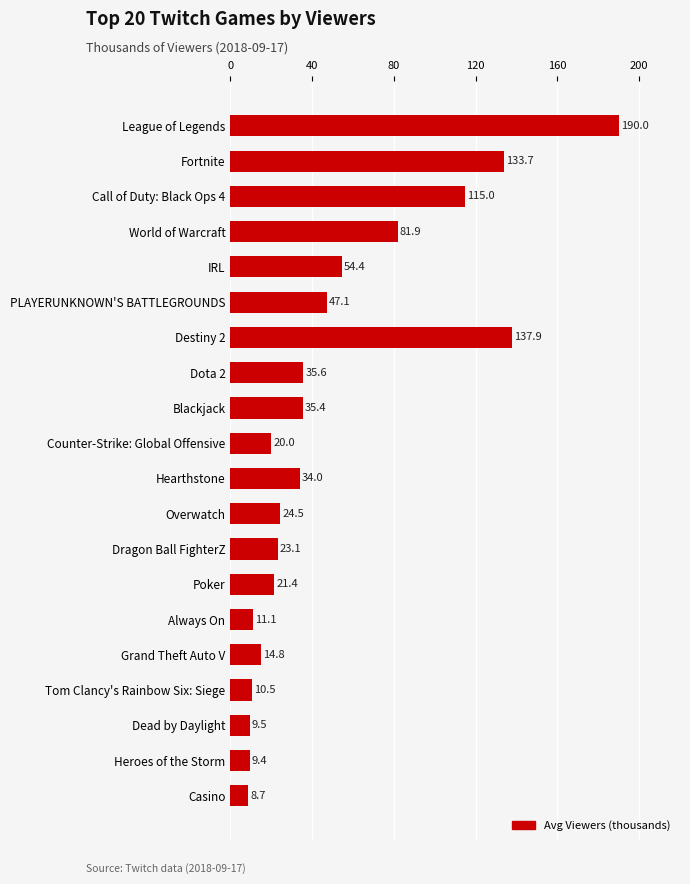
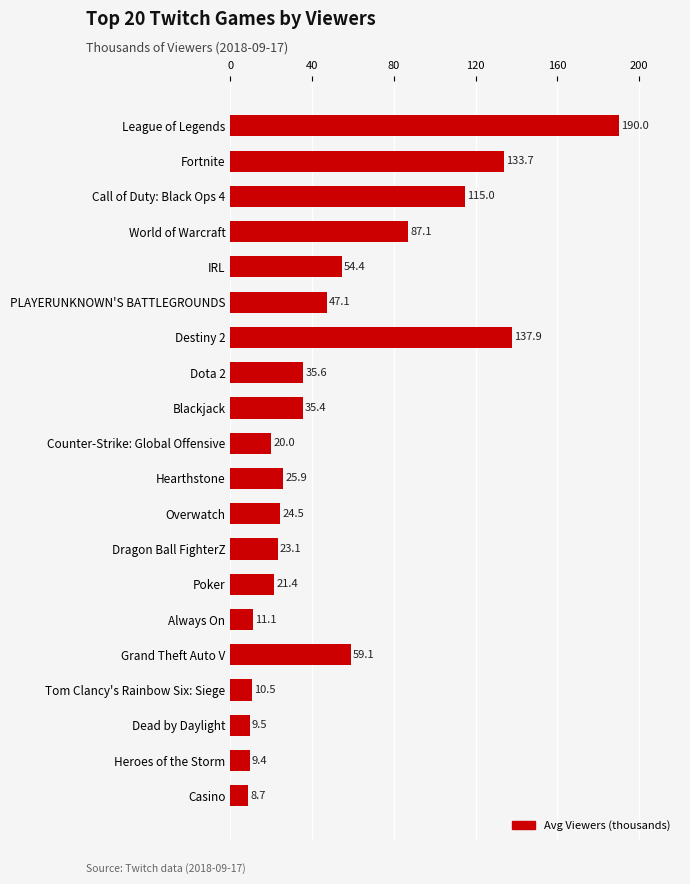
  {
    "League of Legends": 190.0,
    "Fortnite": 133.7,
    "Call of Duty: Black Ops 4": 115.0,
-   "World of Warcraft": 81.9,
+   "World of Warcraft": 87.1,
    "IRL": 54.4,
    "PLAYERUNKNOWN'S BATTLEGROUNDS": 47.1,
    "Destiny 2": 137.9,
    "Dota 2": 35.6,
    "Blackjack": 35.4,
    "Counter-Strike: Global Offensive": 20.0,
-   "Hearthstone": 34.0,
+   "Hearthstone": 25.9,
    "Overwatch": 24.5,
    "Dragon Ball FighterZ": 23.1,
    "Poker": 21.4,
    "Always On": 11.1,
-   "Grand Theft Auto V": 14.8,
+   "Grand Theft Auto V": 59.1,
    "Tom Clancy's Rainbow Six: Siege": 10.5,
    "Dead by Daylight": 9.5,
    "Heroes of the Storm": 9.4,
    "Casino": 8.7
  }
